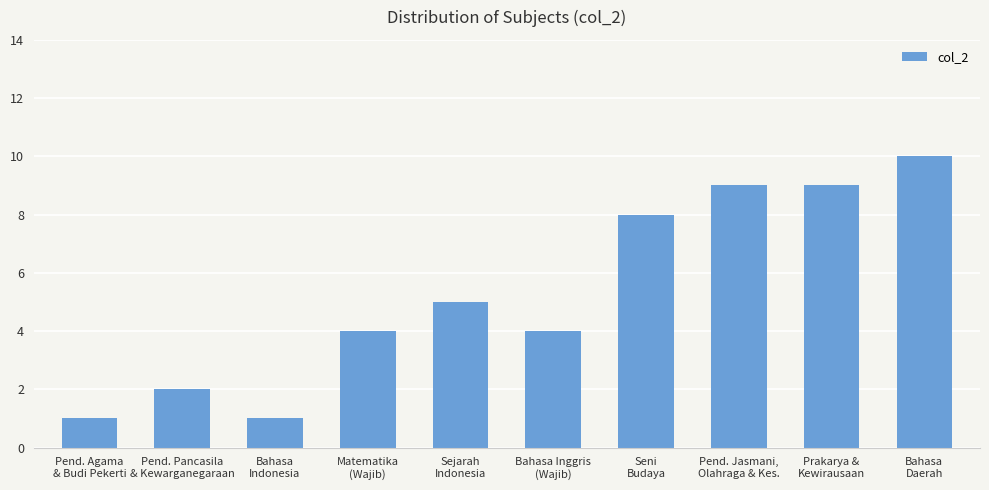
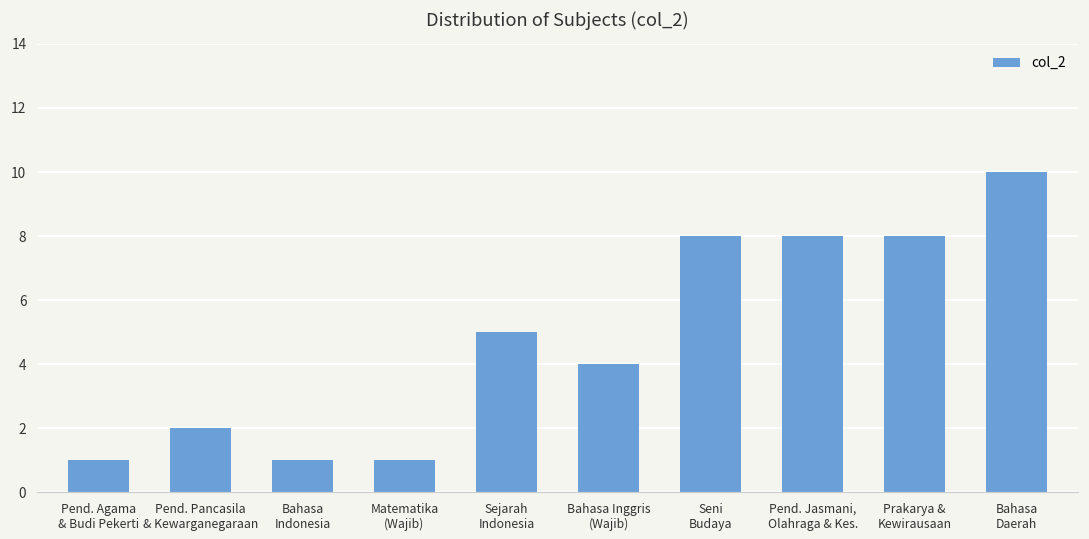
  {
    "Pend. Agama & Budi Pekerti": 1,
    "Pend. Pancasila & Kewarganegaraan": 2,
    "Bahasa Indonesia": 1,
-   "Matematika (Wajib)": 4,
+   "Matematika (Wajib)": 1,
    "Sejarah Indonesia": 5,
    "Bahasa Inggris (Wajib)": 4,
    "Seni Budaya": 8,
-   "Pend. Jasmani, Olahraga & Kes.": 9,
-   "Prakarya & Kewirausaan": 9,
+   "Pend. Jasmani, Olahraga & Kes.": 8,
+   "Prakarya & Kewirausaan": 8,
    "Bahasa Daerah": 10
  }
